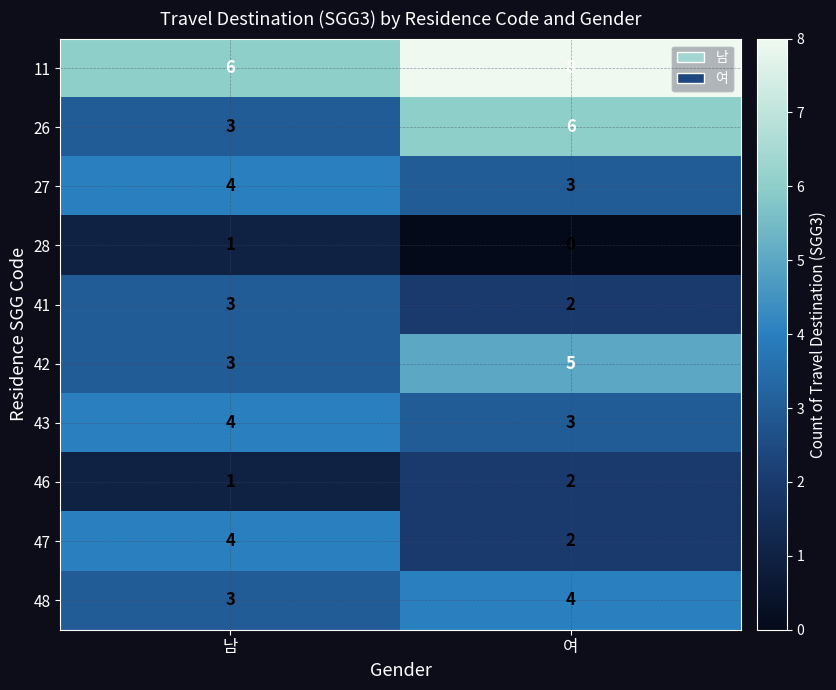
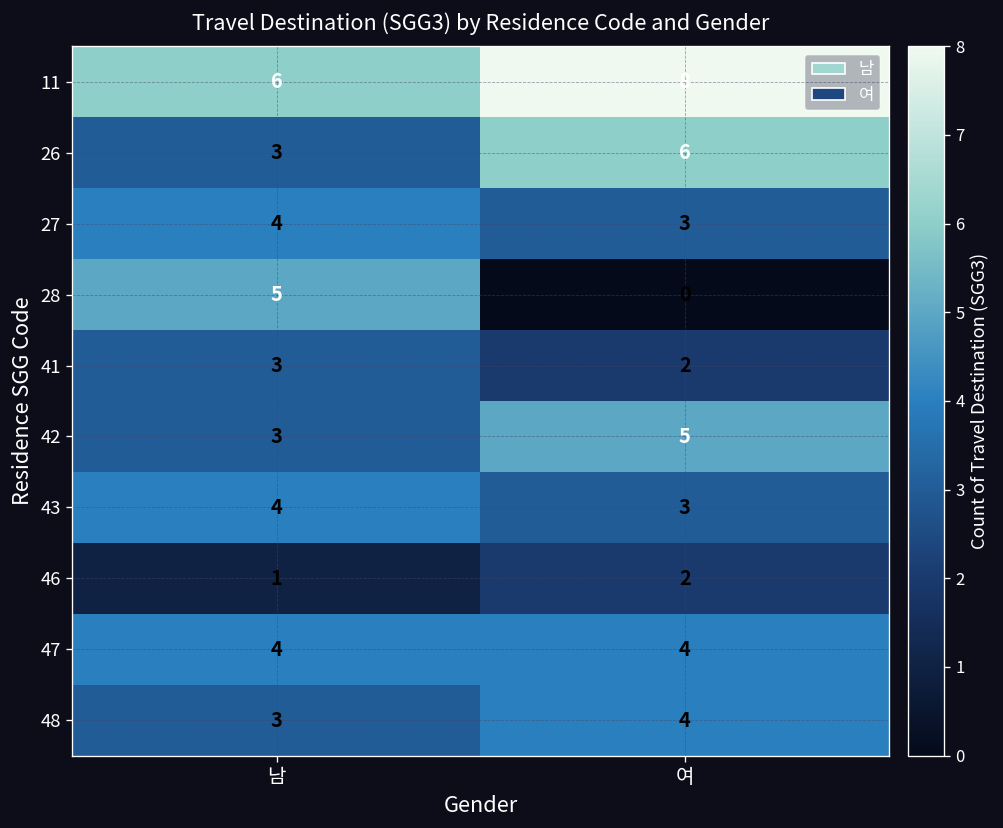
  {
    "11": {
      "남": 6
    },
    "26": {
      "남": 3,
      "여": 6
    },
    "27": {
      "남": 4,
      "여": 3
    },
    "28": {
-     "남": 1
+     "남": 5
    },
    "41": {
      "남": 3,
      "여": 2
    },
    "42": {
      "남": 3,
      "여": 5
    },
    "43": {
      "남": 4,
      "여": 3
    },
    "46": {
      "남": 1,
      "여": 2
    },
    "47": {
      "남": 4,
-     "여": 2
+     "여": 4
    },
    "48": {
      "남": 3,
      "여": 4
    }
  }
